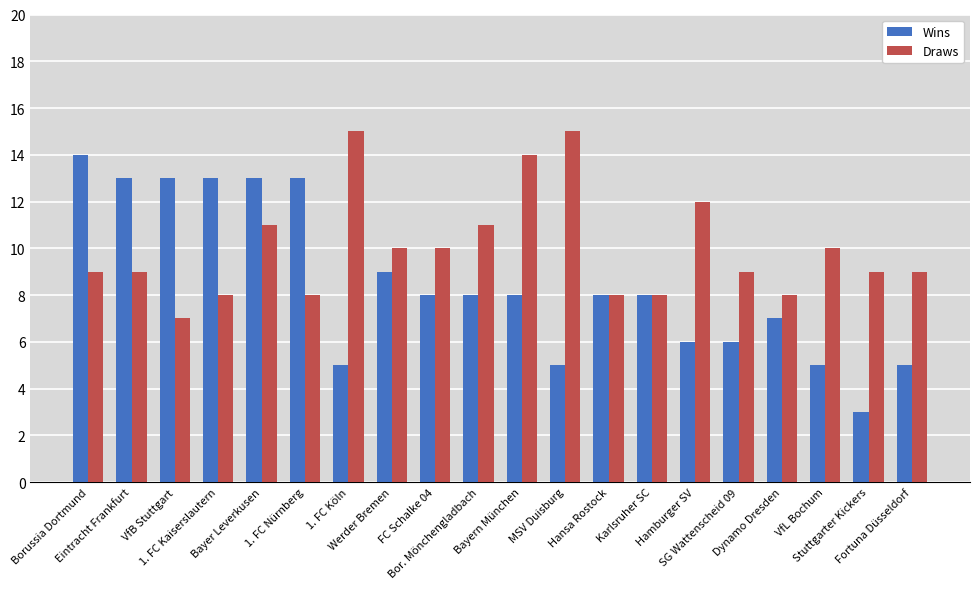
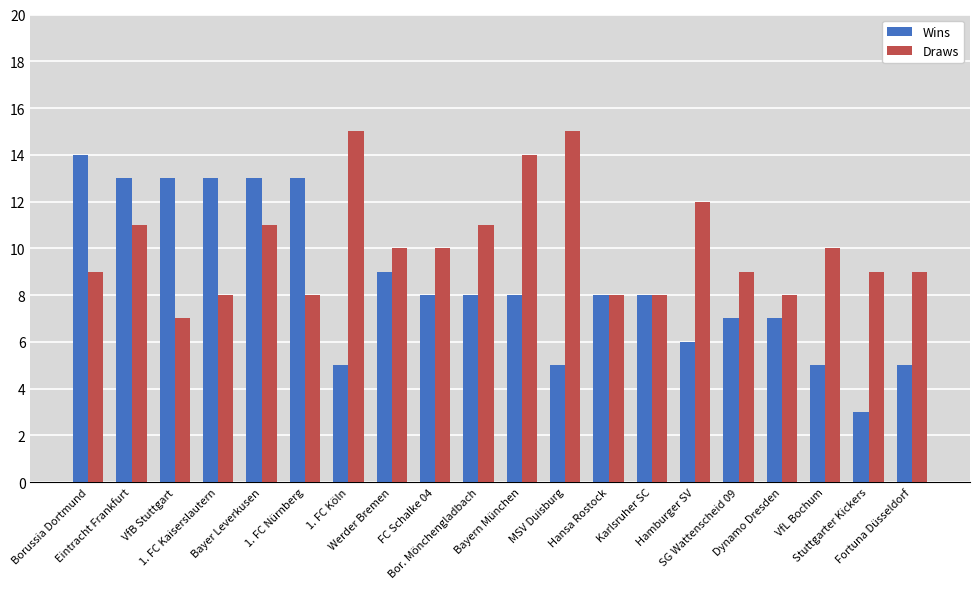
  {
    "Wins": {
      "Borussia Dortmund": 14,
      "Eintracht Frankfurt": 13,
      "VfB Stuttgart": 13,
      "1. FC Kaiserslautern": 13,
      "Bayer Leverkusen": 13,
      "1. FC Nürnberg": 13,
      "1. FC Köln": 5,
      "Werder Bremen": 9,
      "FC Schalke 04": 8,
      "Bor. Mönchengladbach": 8,
      "Bayern München": 8,
      "MSV Duisburg": 5,
      "Hansa Rostock": 8,
      "Karlsruher SC": 8,
      "Hamburger SV": 6,
-     "SG Wattenscheid 09": 6,
+     "SG Wattenscheid 09": 7,
      "Dynamo Dresden": 7,
      "VfL Bochum": 5,
      "Stuttgarter Kickers": 3,
      "Fortuna Düsseldorf": 5
    },
    "Draws": {
      "Borussia Dortmund": 9,
-     "Eintracht Frankfurt": 9,
+     "Eintracht Frankfurt": 11,
      "VfB Stuttgart": 7,
      "1. FC Kaiserslautern": 8,
      "Bayer Leverkusen": 11,
      "1. FC Nürnberg": 8,
      "1. FC Köln": 15,
      "Werder Bremen": 10,
      "FC Schalke 04": 10,
      "Bor. Mönchengladbach": 11,
      "Bayern München": 14,
      "MSV Duisburg": 15,
      "Hansa Rostock": 8,
      "Karlsruher SC": 8,
      "Hamburger SV": 12,
      "SG Wattenscheid 09": 9,
      "Dynamo Dresden": 8,
      "VfL Bochum": 10,
      "Stuttgarter Kickers": 9,
      "Fortuna Düsseldorf": 9
    }
  }
